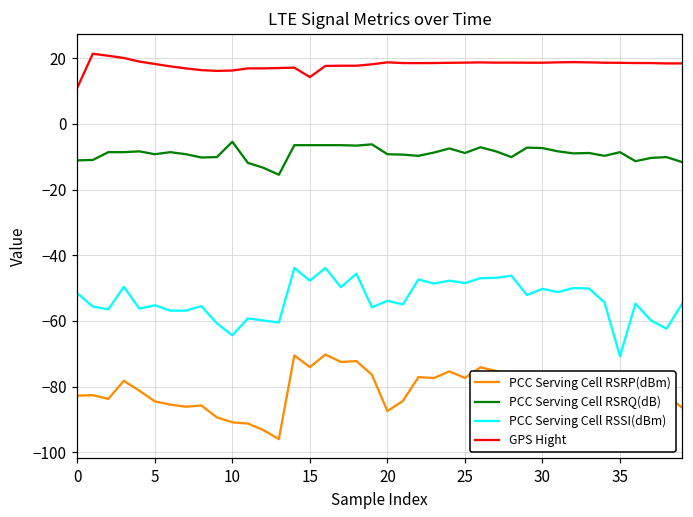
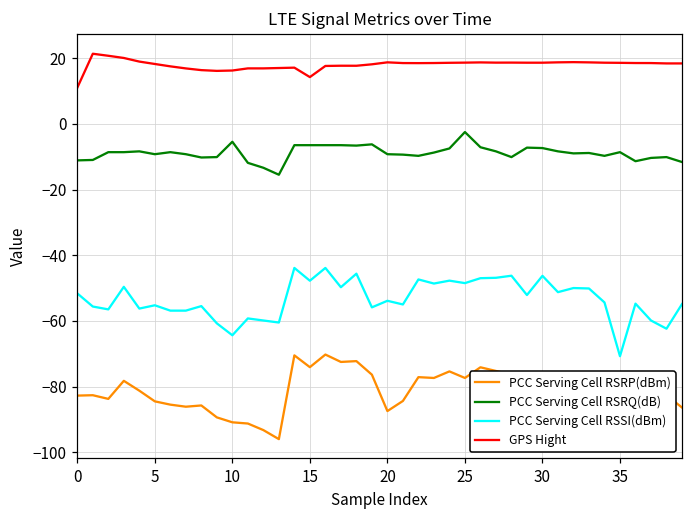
  {
    "PCC Serving Cell RSRP(dBm)": {
      "0": -83,
      "5": -85,
      "10": -91,
      "15": -74,
      "20": -87,
      "25": -77
    },
    "PCC Serving Cell RSRQ(dB)": {
      "0": -11,
      "5": -9,
      "10": -5,
      "15": -7,
      "20": -9,
-     "25": -9,
+     "25": -3,
      "30": -7,
      "35": -9
    },
    "PCC Serving Cell RSSI(dBm)": {
      "0": -52,
      "5": -55,
      "10": -64,
      "15": -48,
      "20": -54,
      "25": -49,
-     "30": -50,
+     "30": -46,
      "35": -71
    },
    "GPS Hight": {
      "0": 11,
      "5": 18,
      "10": 16,
      "15": 14,
      "20": 19,
      "25": 19,
      "30": 19,
      "35": 19
    }
  }
